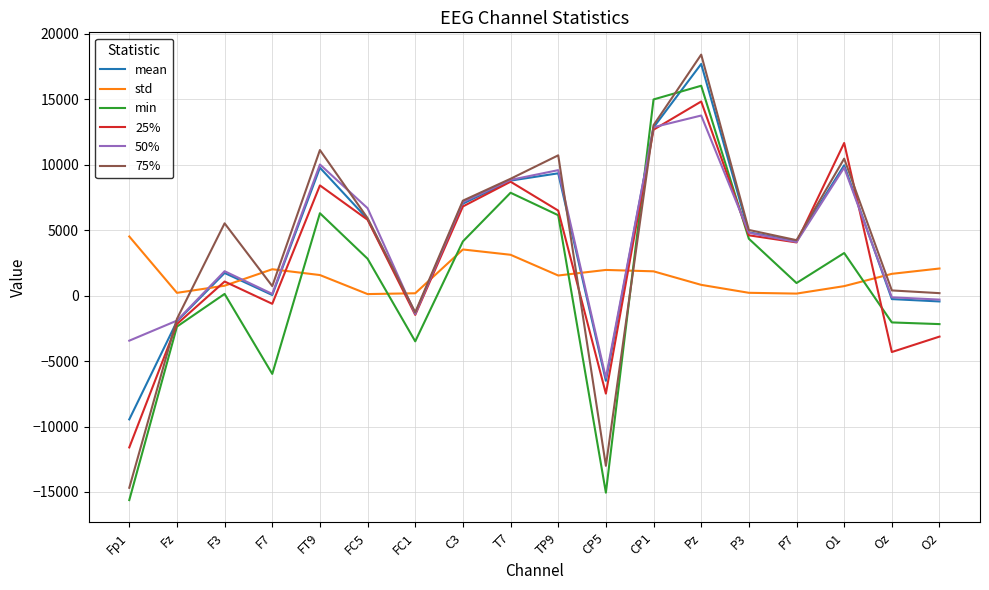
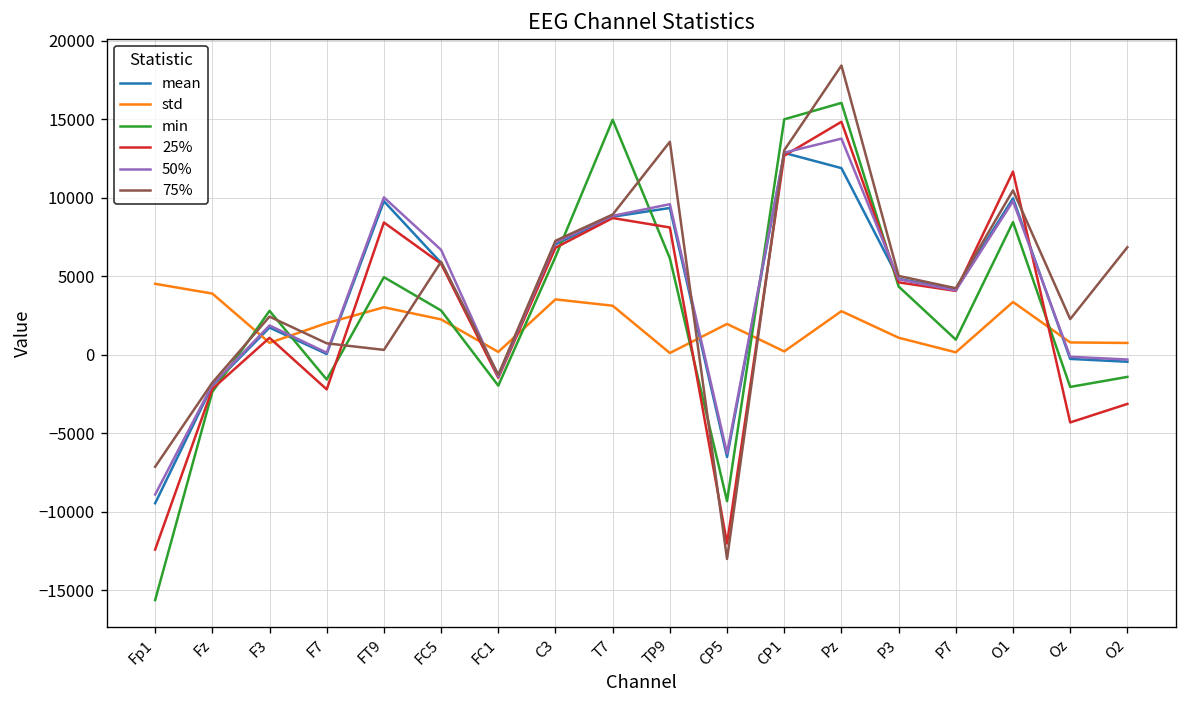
  {
    "mean": {
      "Fp1": -9500,
      "FT9": 9800,
      "TP9": 9300,
      "CP5": -6500,
-     "Pz": 17700
+     "Pz": 11900
    },
    "std": {
      "Fp1": 4500,
-     "Fz": 200,
+     "Fz": 3900,
      "F3": 800,
      "F7": 2000,
-     "FT9": 1600,
-     "FC5": 100,
+     "FT9": 3000,
+     "FC5": 2300,
      "FC1": 200,
      "C3": 3500,
      "T7": 3100,
-     "TP9": 1500,
+     "TP9": 100,
      "CP5": 2000,
-     "CP1": 1900,
-     "Pz": 800,
-     "P3": 200,
+     "CP1": 200,
+     "Pz": 2800,
+     "P3": 1100,
      "P7": 200,
-     "O1": 700,
-     "Oz": 1700,
-     "O2": 2100
+     "O1": 3400,
+     "Oz": 800,
+     "O2": 800
    },
    "min": {
      "Fp1": -15600,
      "Fz": -2400,
-     "F3": 100,
-     "F7": -6000,
-     "FT9": 6300,
+     "F3": 2800,
+     "F7": -1600,
+     "FT9": 4900,
      "FC5": 2800,
-     "FC1": -3500,
-     "C3": 4100,
-     "T7": 7900,
+     "FC1": -2000,
+     "C3": 6200,
+     "T7": 15000,
      "TP9": 6100,
-     "CP5": -15100,
+     "CP5": -9300,
      "CP1": 15000,
      "Pz": 16000,
      "P3": 4300,
      "P7": 1000,
-     "O1": 3300,
+     "O1": 8400,
      "Oz": -2000,
-     "O2": -2200
+     "O2": -1400
    },
    "25%": {
-     "Fp1": -11600,
+     "Fp1": -12400,
      "Fz": -2200,
      "F3": 1100,
-     "F7": -600,
+     "F7": -2200,
      "FT9": 8400,
      "C3": 6800,
-     "TP9": 6500,
-     "CP5": -7500,
+     "TP9": 8100,
+     "CP5": -12000,
      "Pz": 14800,
      "O1": 11700,
      "Oz": -4300,
      "O2": -3100
    },
    "50%": {
-     "Fp1": -3400,
+     "Fp1": -8900,
      "FT9": 10000,
      "FC5": 6700,
      "TP9": 9600,
      "CP5": -6300,
      "Pz": 13800
    },
    "75%": {
-     "Fp1": -14700,
-     "F3": 5500,
+     "Fp1": -7100,
+     "F3": 2400,
      "F7": 700,
-     "FT9": 11100,
-     "TP9": 10700,
+     "FT9": 300,
+     "TP9": 13600,
      "CP5": -13000,
      "Pz": 18400,
      "O1": 10500,
-     "Oz": 400,
-     "O2": 200
+     "Oz": 2300,
+     "O2": 6800
    }
  }
